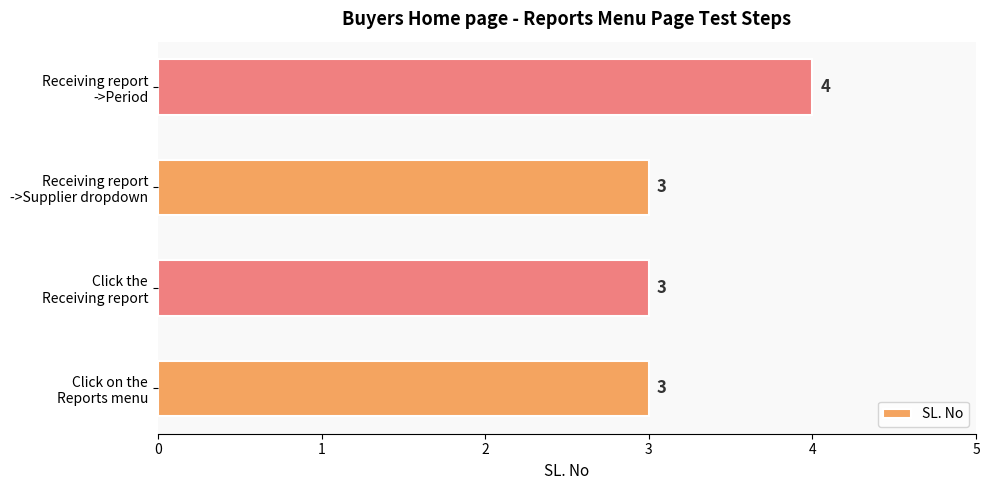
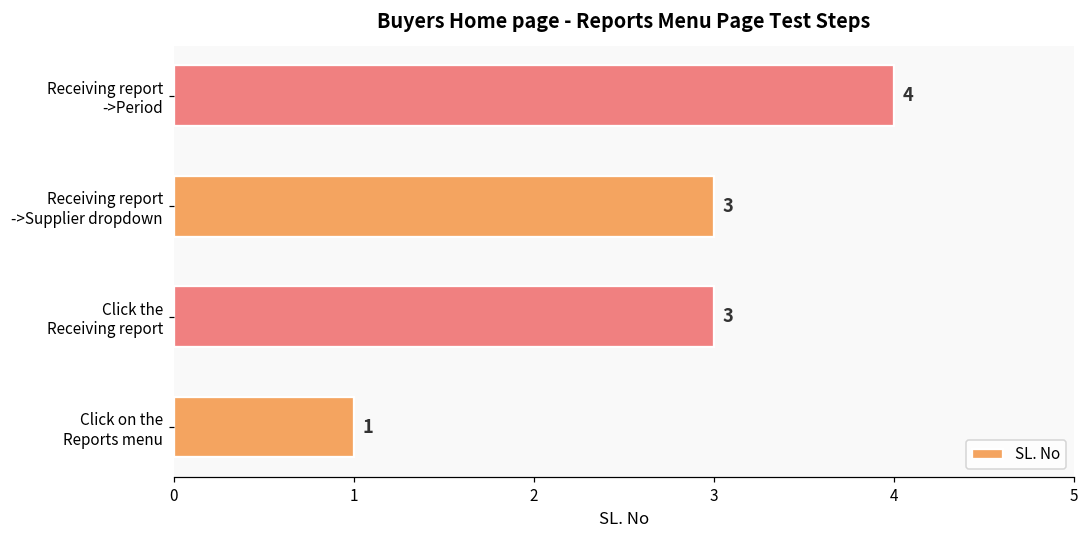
  {
    "Receiving report ->Period": 4,
    "Receiving report ->Supplier dropdown": 3,
    "Click the Receiving report": 3,
-   "Click on the Reports menu": 3
+   "Click on the Reports menu": 1
  }
